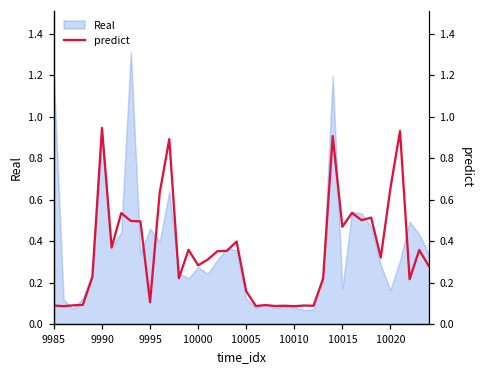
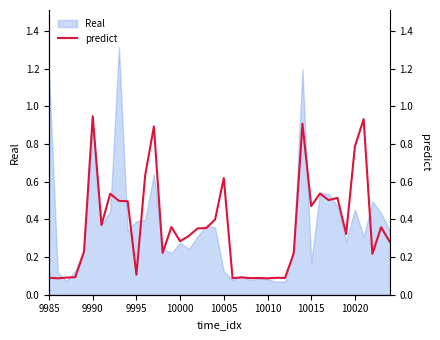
  {
    "Real": {
      "9985": 1.18,
      "9990": 0.92,
-     "9995": 0.46,
+     "9995": 0.39,
      "10000": 0.28,
      "10005": 0.12,
      "10010": 0.08,
      "10015": 0.17,
-     "10020": 0.17
+     "10020": 0.45
    },
    "predict": {
      "9985": 0.09,
      "9990": 0.95,
      "9995": 0.11,
      "10000": 0.28,
-     "10005": 0.16,
+     "10005": 0.62,
      "10010": 0.09,
      "10015": 0.47,
-     "10020": 0.66
+     "10020": 0.79
    }
  }
